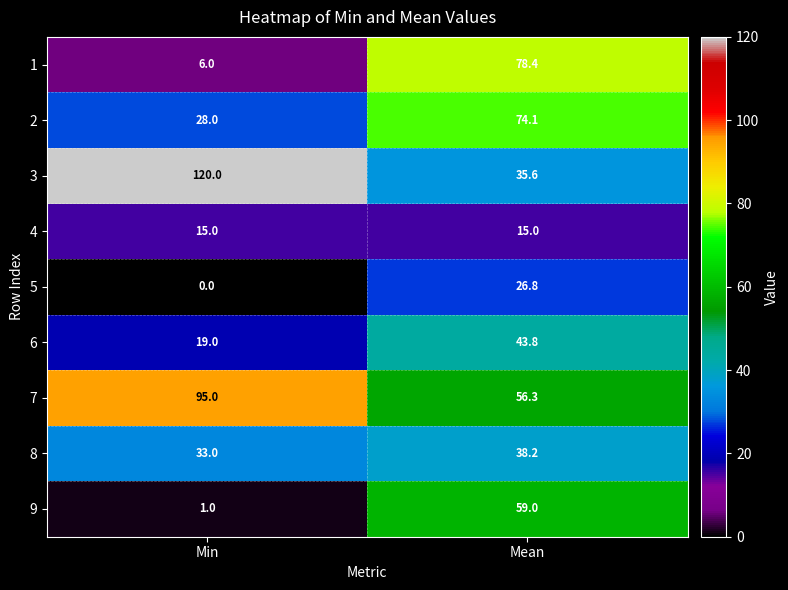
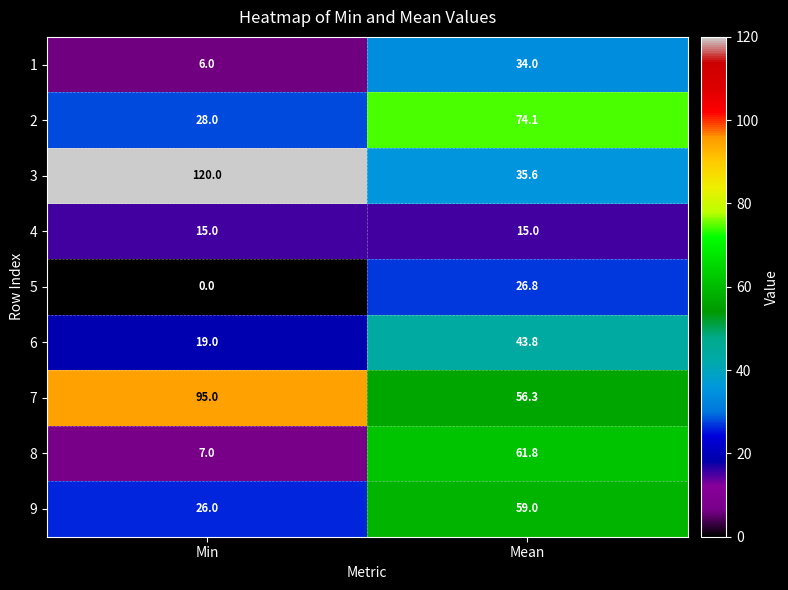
  {
    "1": {
      "Min": 6.0,
-     "Mean": 78.4
+     "Mean": 34.0
    },
    "2": {
      "Min": 28.0,
      "Mean": 74.1
    },
    "3": {
      "Min": 120.0,
      "Mean": 35.6
    },
    "4": {
      "Min": 15.0,
      "Mean": 15.0
    },
    "5": {
      "Min": 0.0,
      "Mean": 26.8
    },
    "6": {
      "Min": 19.0,
      "Mean": 43.8
    },
    "7": {
      "Min": 95.0,
      "Mean": 56.3
    },
    "8": {
-     "Min": 33.0,
-     "Mean": 38.2
+     "Min": 7.0,
+     "Mean": 61.8
    },
    "9": {
-     "Min": 1.0,
+     "Min": 26.0,
      "Mean": 59.0
    }
  }
